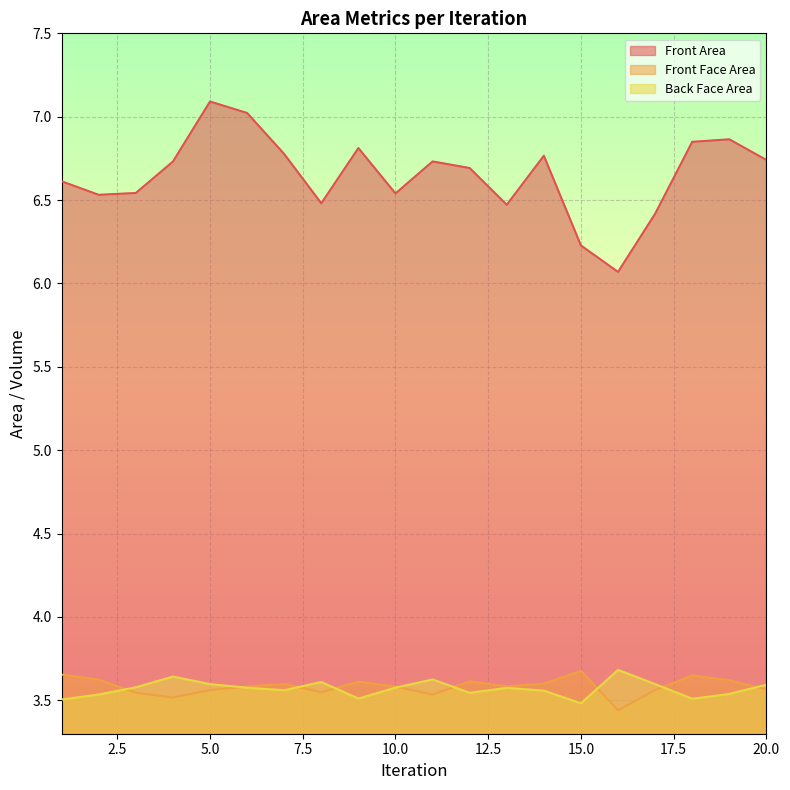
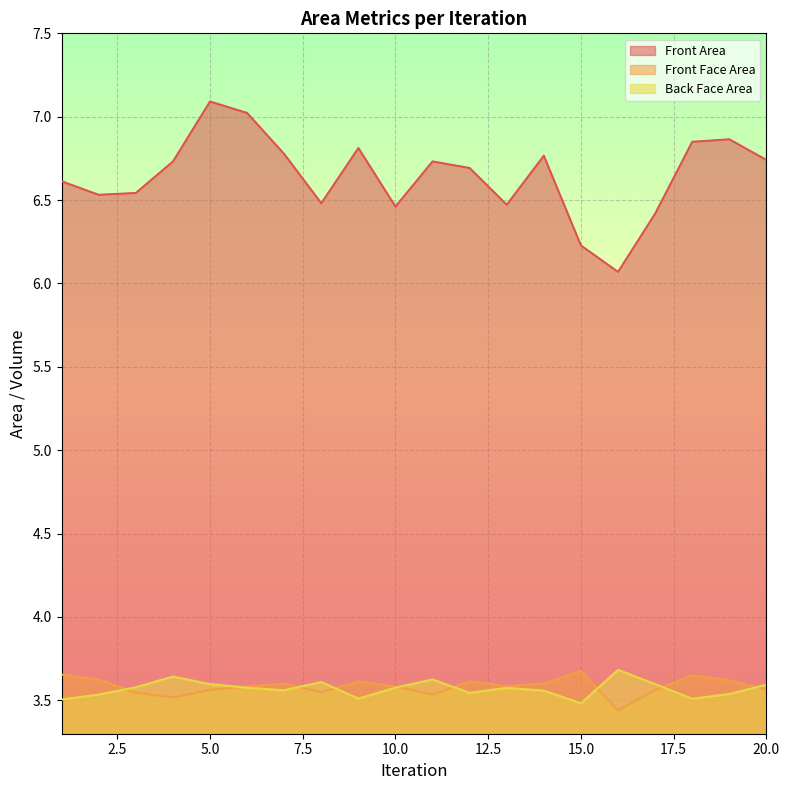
  {
    "Front Area": {
      "5.0": 7.09,
-     "10.0": 6.54,
+     "10.0": 6.46,
      "15.0": 6.23,
      "20.0": 6.74
    }
  }
